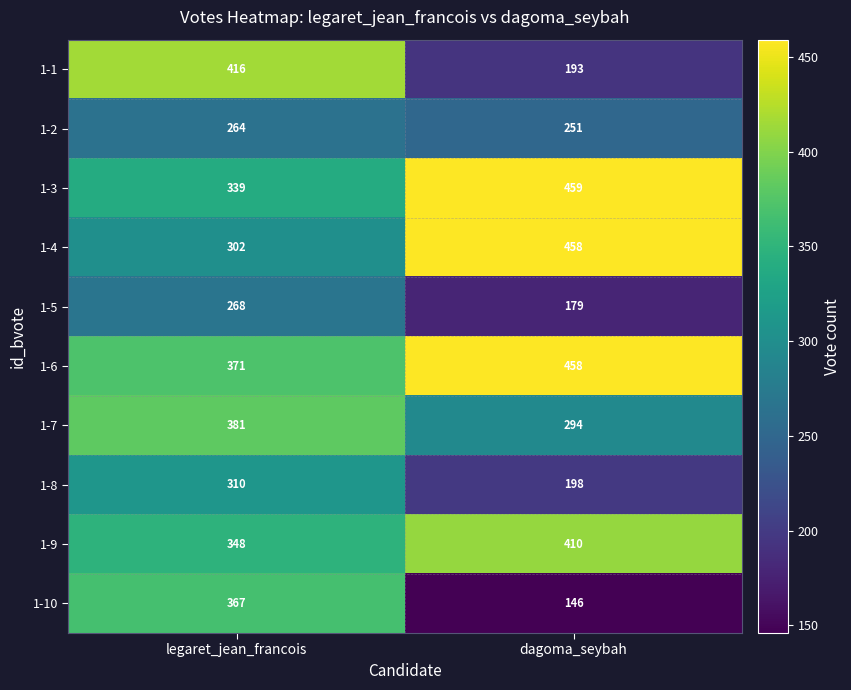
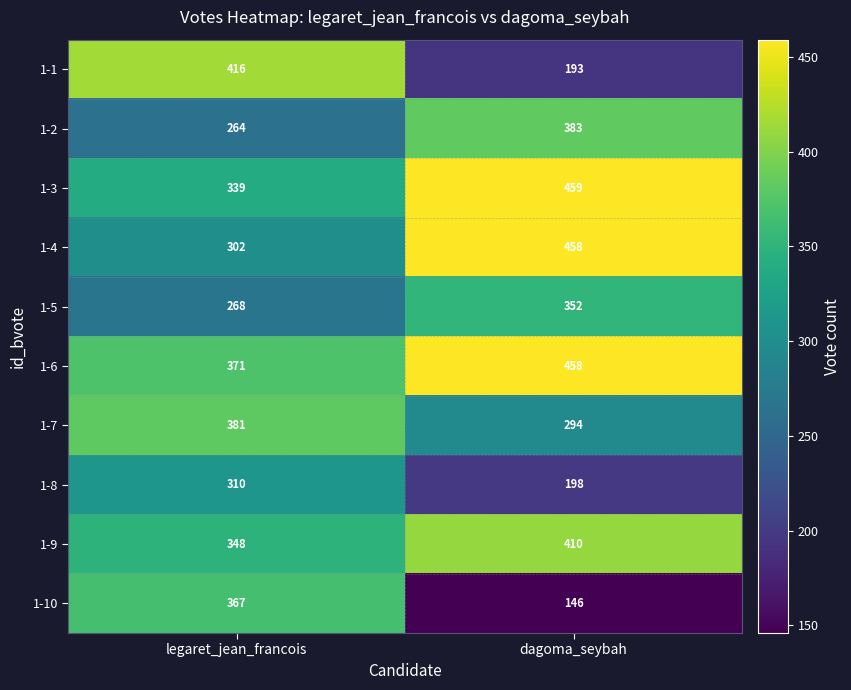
  {
    "1-1": {
      "legaret_jean_francois": 416,
      "dagoma_seybah": 193
    },
    "1-2": {
      "legaret_jean_francois": 264,
-     "dagoma_seybah": 251
+     "dagoma_seybah": 383
    },
    "1-3": {
      "legaret_jean_francois": 339,
      "dagoma_seybah": 459
    },
    "1-4": {
      "legaret_jean_francois": 302,
      "dagoma_seybah": 458
    },
    "1-5": {
      "legaret_jean_francois": 268,
-     "dagoma_seybah": 179
+     "dagoma_seybah": 352
    },
    "1-6": {
      "legaret_jean_francois": 371,
      "dagoma_seybah": 458
    },
    "1-7": {
      "legaret_jean_francois": 381,
      "dagoma_seybah": 294
    },
    "1-8": {
      "legaret_jean_francois": 310,
      "dagoma_seybah": 198
    },
    "1-9": {
      "legaret_jean_francois": 348,
      "dagoma_seybah": 410
    },
    "1-10": {
      "legaret_jean_francois": 367,
      "dagoma_seybah": 146
    }
  }
